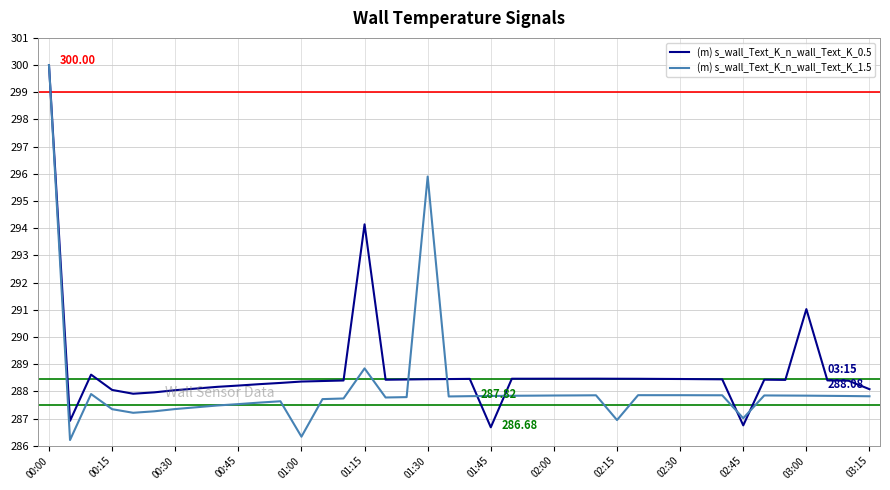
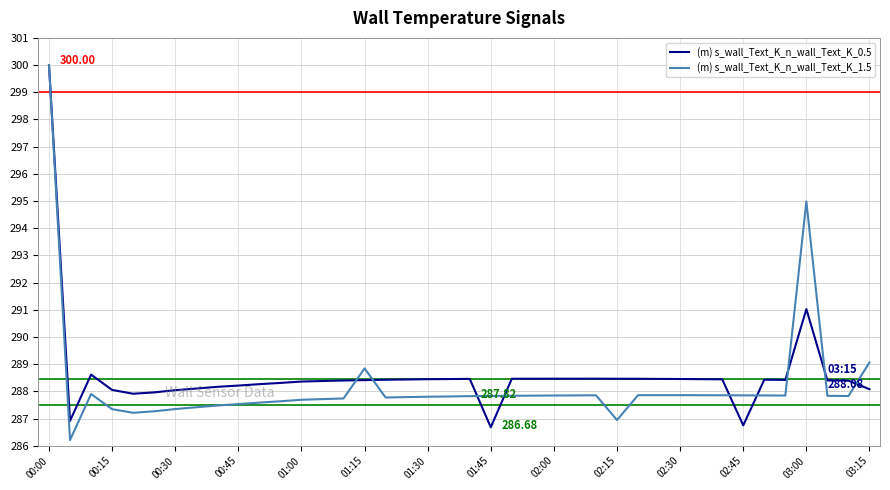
  {
    "(m) s_wall_Text_K_n_wall_Text_K_0.5": {
      "00:15": 288.1,
      "00:30": 288.0,
      "00:45": 288.2,
      "01:00": 288.4,
-     "01:15": 294.1,
+     "01:15": 288.4,
      "01:30": 288.4,
      "02:00": 288.5,
      "02:15": 288.5,
      "02:30": 288.5,
      "02:45": 286.7,
      "03:00": 291.0
    },
    "(m) s_wall_Text_K_n_wall_Text_K_1.5": {
      "00:15": 287.3,
      "00:30": 287.3,
      "00:45": 287.5,
-     "01:00": 286.3,
+     "01:00": 287.7,
      "01:15": 288.8,
-     "01:30": 295.9,
+     "01:30": 287.8,
      "02:00": 287.8,
      "02:15": 286.9,
      "02:30": 287.9,
-     "02:45": 287.0,
-     "03:00": 287.8,
-     "03:15": 287.8
+     "02:45": 287.9,
+     "03:00": 295.0,
+     "03:15": 289.1
    }
  }
